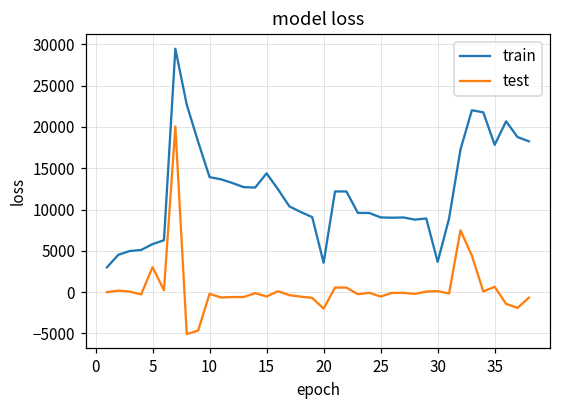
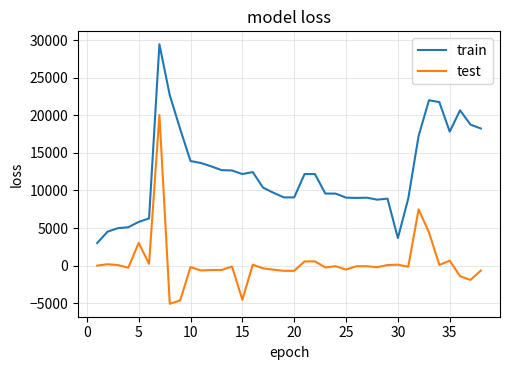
  {
    "train": {
      "5": 6000,
      "10": 14000,
-     "15": 14000,
-     "20": 4000,
+     "15": 12000,
+     "20": 9000,
      "25": 9000,
      "30": 4000,
      "35": 18000
    },
    "test": {
      "5": 3000,
      "10": 0,
-     "15": -1000,
-     "20": -2000,
+     "15": -5000,
+     "20": -1000,
      "25": -1000,
      "30": 0,
      "35": 1000
    }
  }
